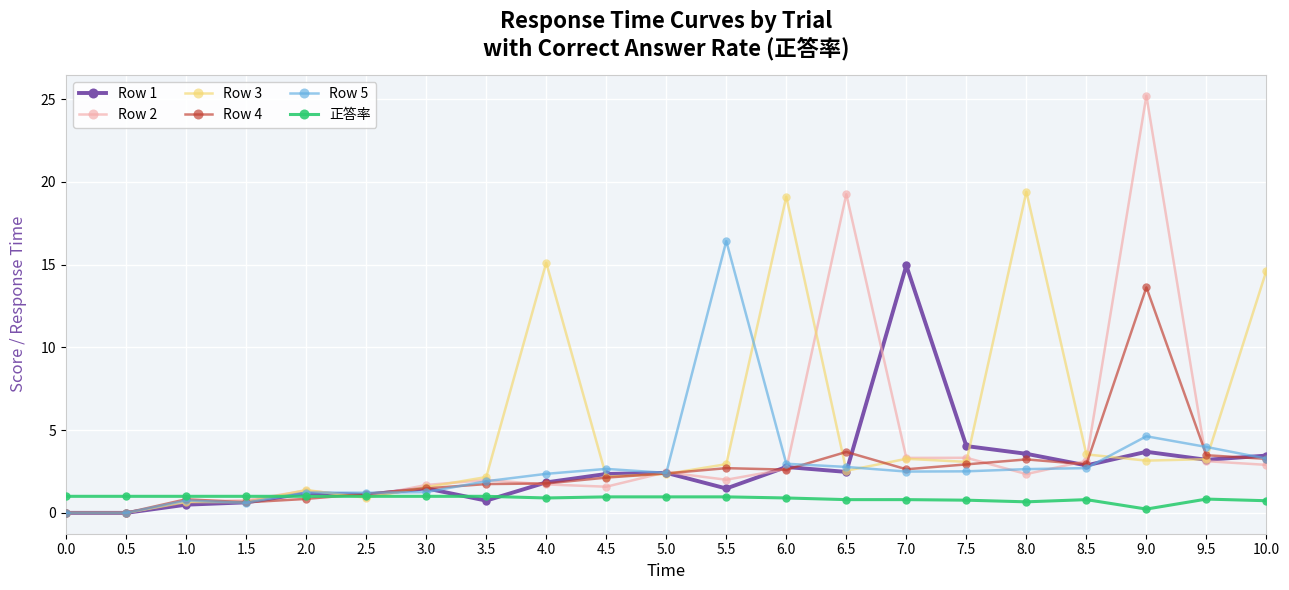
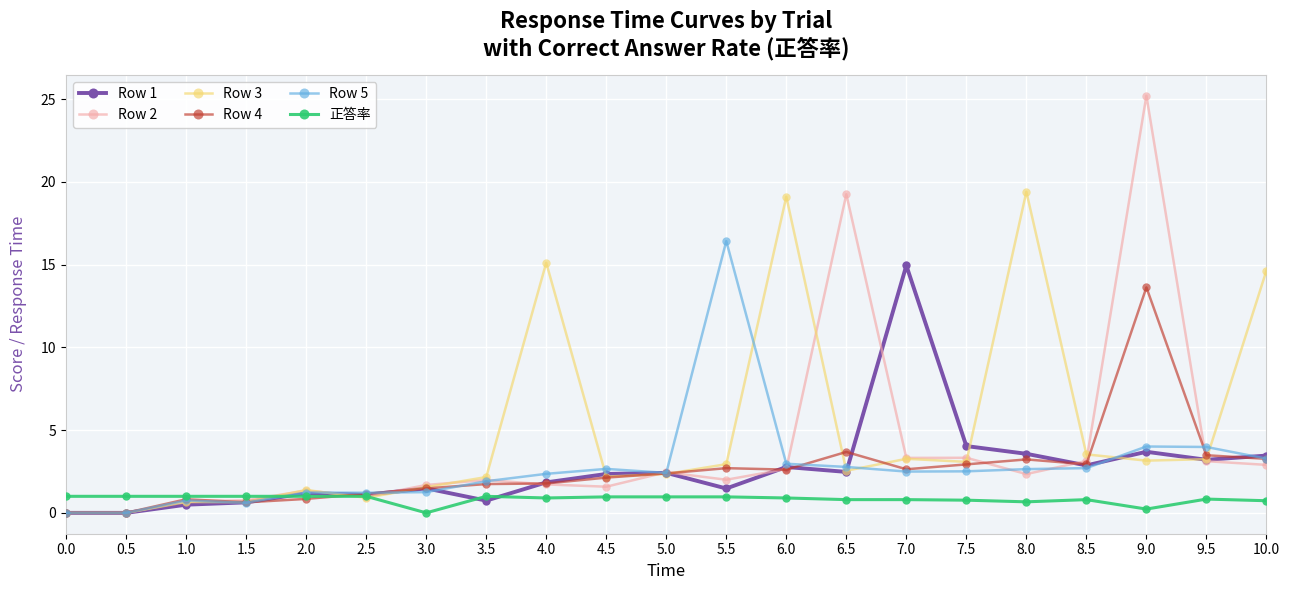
  {
    "Row 1": {
      "1.0": 0.5,
      "3.5": 0.7,
      "4.5": 2.4,
      "5.5": 1.5,
      "7.0": 15.0,
      "7.5": 4.0,
      "8.0": 3.6,
      "9.0": 3.7,
      "10.0": 3.5
    },
    "Row 2": {
      "4.5": 1.6,
      "5.5": 2.0,
      "6.5": 19.3,
      "7.5": 3.3,
      "8.0": 2.3,
      "8.5": 3.1,
      "9.0": 25.2,
      "10.0": 2.9
    },
    "Row 3": {
      "3.5": 2.2,
      "4.0": 15.1,
      "5.5": 2.9,
      "6.0": 19.1,
      "8.0": 19.4,
      "8.5": 3.5,
      "9.0": 3.2,
      "10.0": 14.6
    },
    "Row 4": {
      "2.0": 0.8,
      "3.5": 1.7,
      "5.5": 2.7,
      "6.5": 3.7,
      "8.0": 3.2,
      "9.0": 13.6,
      "9.5": 3.5
    },
    "Row 5": {
      "3.0": 1.3,
      "4.0": 2.4,
      "4.5": 2.7,
      "5.5": 16.4,
      "6.0": 3.0,
      "6.5": 2.8,
      "7.5": 2.5,
      "8.0": 2.6,
      "8.5": 2.7,
-     "9.0": 4.6,
+     "9.0": 4.0,
      "9.5": 4.0
    },
    "正答率": {
      "0.0": 1,
      "0.5": 1,
      "1.0": 1,
      "1.5": 1,
      "2.0": 1,
-     "3.0": 1,
+     "3.0": 0,
      "3.5": 1,
      "4.0": 1,
      "4.5": 1,
      "5.0": 1,
      "5.5": 1,
      "6.0": 1,
      "6.5": 0.8,
      "7.0": 0.8,
      "7.5": 0.8,
      "8.0": 0.7,
      "8.5": 0.8,
      "9.0": 0.2,
      "9.5": 0.8,
      "10.0": 0.7
    }
  }
